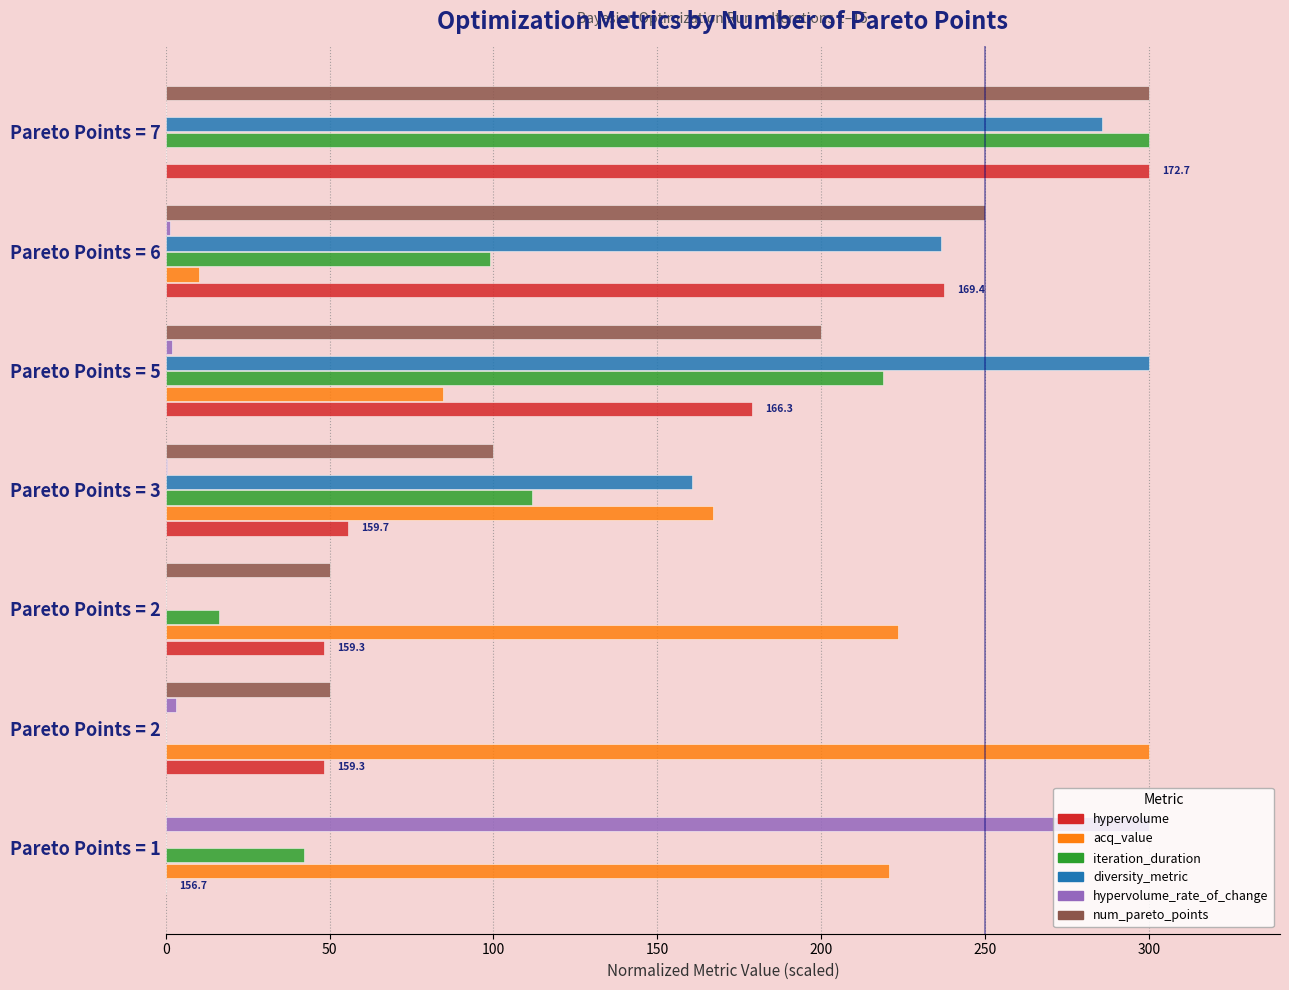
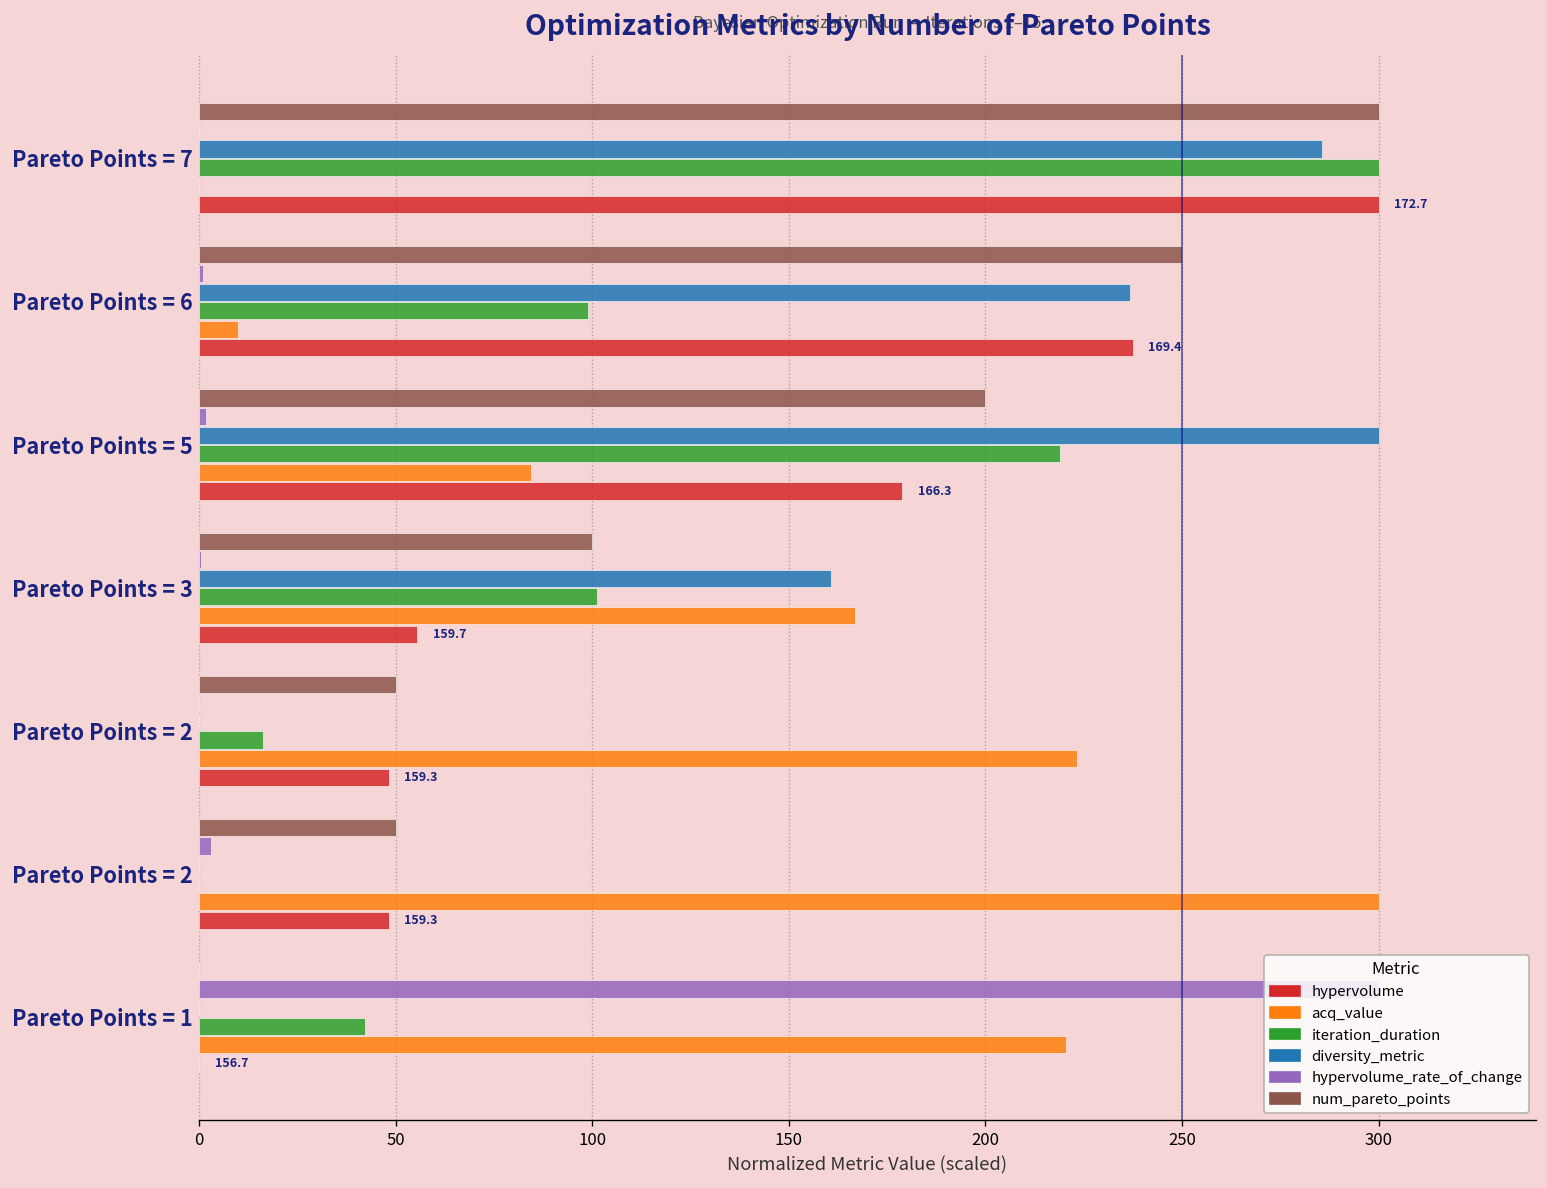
  {
    "acq_value": {
      "Pareto Points = 7": 0,
      "Pareto Points = 6": 10,
      "Pareto Points = 5": 84,
      "Pareto Points = 3": 167,
      "Pareto Points = 1": 221
    },
    "iteration_duration": {
      "Pareto Points = 7": 300,
      "Pareto Points = 6": 99,
      "Pareto Points = 5": 219,
-     "Pareto Points = 3": 112,
+     "Pareto Points = 3": 101,
      "Pareto Points = 1": 42
    },
    "diversity_metric": {
      "Pareto Points = 7": 286,
      "Pareto Points = 6": 237,
      "Pareto Points = 5": 300,
      "Pareto Points = 3": 161,
      "Pareto Points = 1": 0
    },
    "hypervolume_rate_of_change": {
      "Pareto Points = 7": 0,
      "Pareto Points = 6": 1,
      "Pareto Points = 5": 2
    },
    "num_pareto_points": {
      "Pareto Points = 7": 300,
      "Pareto Points = 6": 250,
      "Pareto Points = 5": 200,
      "Pareto Points = 3": 100,
      "Pareto Points = 1": 0
    }
  }
